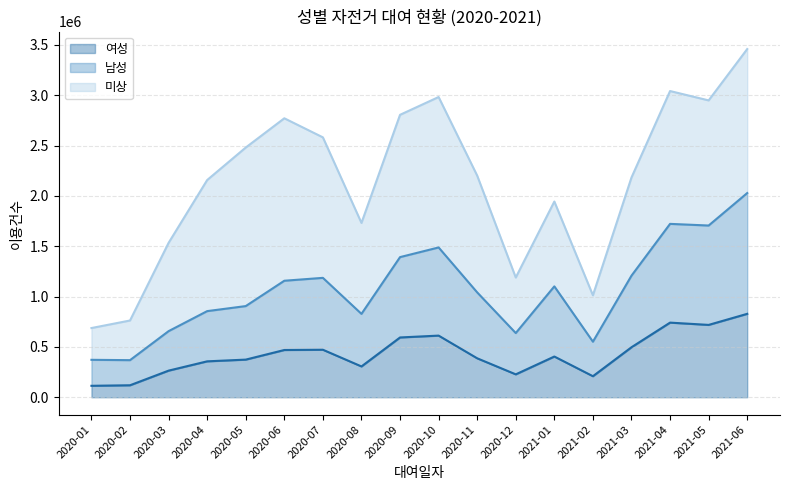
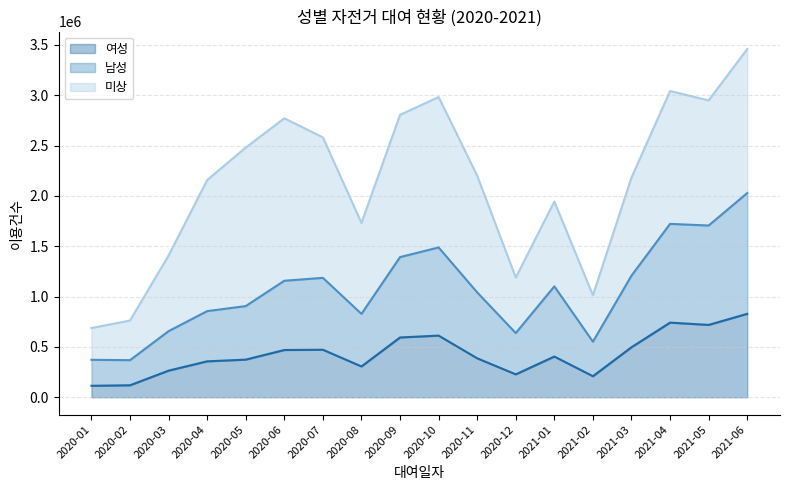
  {
    "미상": {
      "2020-01": 320000,
      "2020-02": 390000,
-     "2020-03": 880000,
+     "2020-03": 750000,
      "2020-04": 1300000,
      "2020-05": 1570000,
      "2020-06": 1610000,
      "2020-07": 1400000,
      "2020-08": 900000,
      "2020-09": 1410000,
      "2020-10": 1490000,
      "2020-11": 1160000,
      "2020-12": 550000,
      "2021-01": 840000,
      "2021-02": 460000,
      "2021-03": 980000,
      "2021-04": 1320000,
      "2021-05": 1240000,
      "2021-06": 1430000
    }
  }
